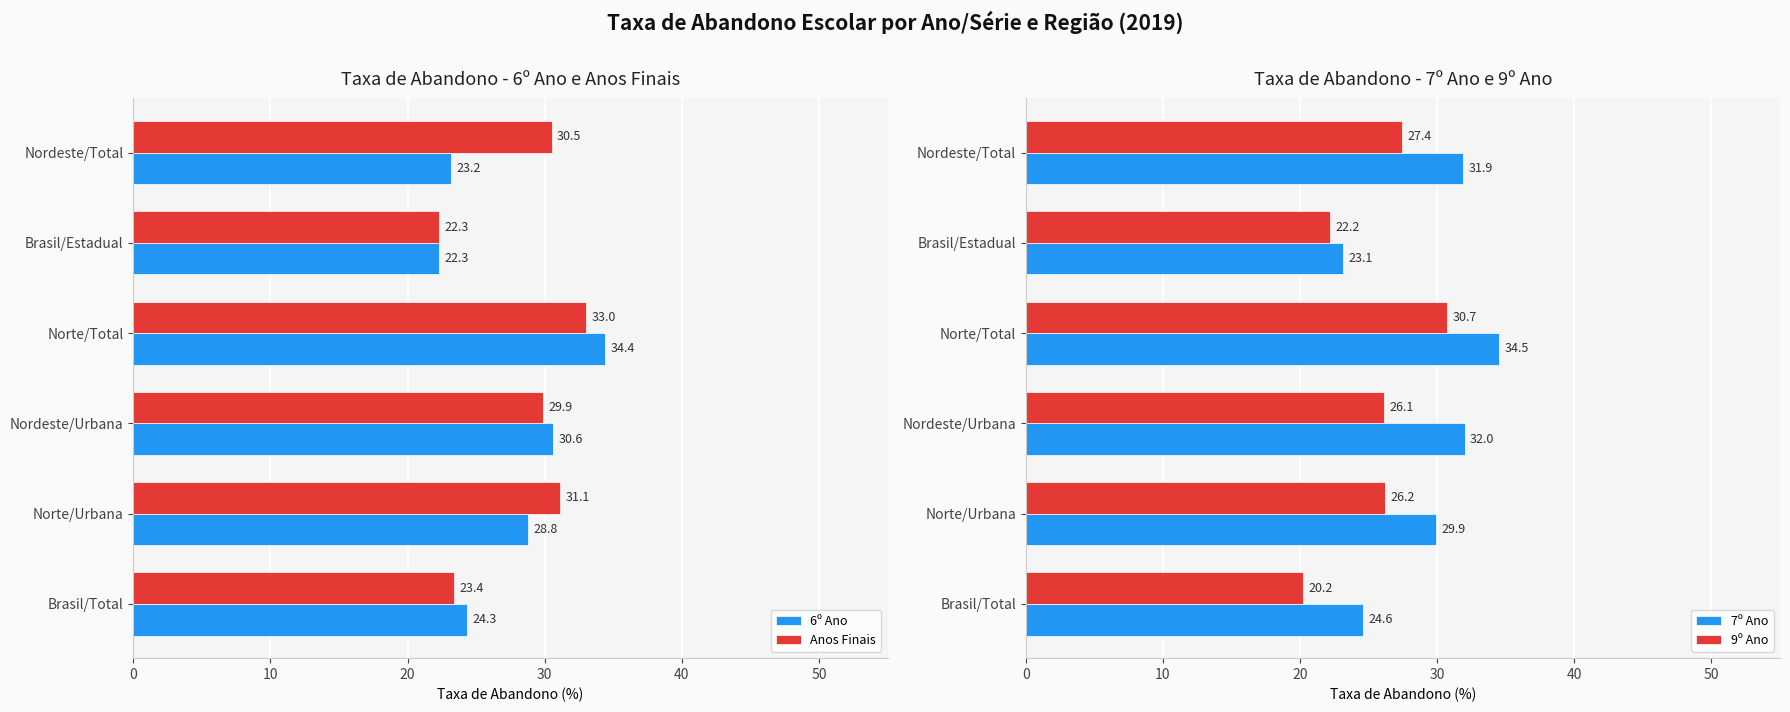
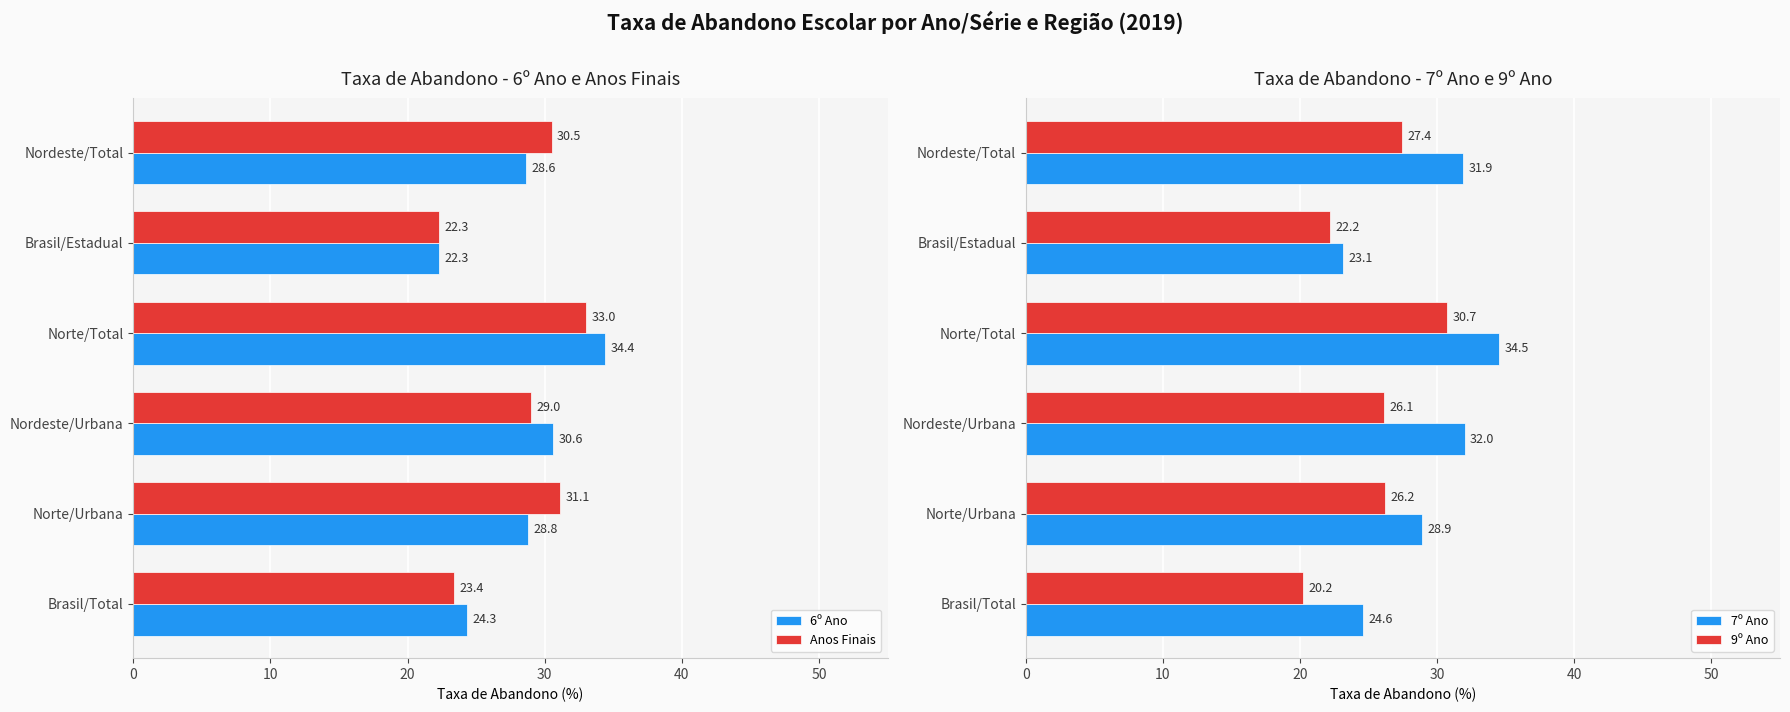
  {
    "Taxa de Abandono - 6º Ano e Anos Finais": {
      "6º Ano": {
-       "Nordeste/Total": 23.2,
+       "Nordeste/Total": 28.6,
        "Brasil/Estadual": 22.3,
        "Norte/Total": 34.4,
        "Nordeste/Urbana": 30.6,
        "Norte/Urbana": 28.8,
        "Brasil/Total": 24.3
      },
      "Anos Finais": {
        "Nordeste/Total": 30.5,
        "Brasil/Estadual": 22.3,
        "Norte/Total": 33.0,
-       "Nordeste/Urbana": 29.9,
+       "Nordeste/Urbana": 29.0,
        "Norte/Urbana": 31.1,
        "Brasil/Total": 23.4
      }
    },
    "Taxa de Abandono - 7º Ano e 9º Ano": {
      "7º Ano": {
        "Nordeste/Total": 31.9,
        "Brasil/Estadual": 23.1,
        "Norte/Total": 34.5,
        "Nordeste/Urbana": 32.0,
-       "Norte/Urbana": 29.9,
+       "Norte/Urbana": 28.9,
        "Brasil/Total": 24.6
      },
      "9º Ano": {
        "Nordeste/Total": 27.4,
        "Brasil/Estadual": 22.2,
        "Norte/Total": 30.7,
        "Nordeste/Urbana": 26.1,
        "Norte/Urbana": 26.2,
        "Brasil/Total": 20.2
      }
    }
  }
